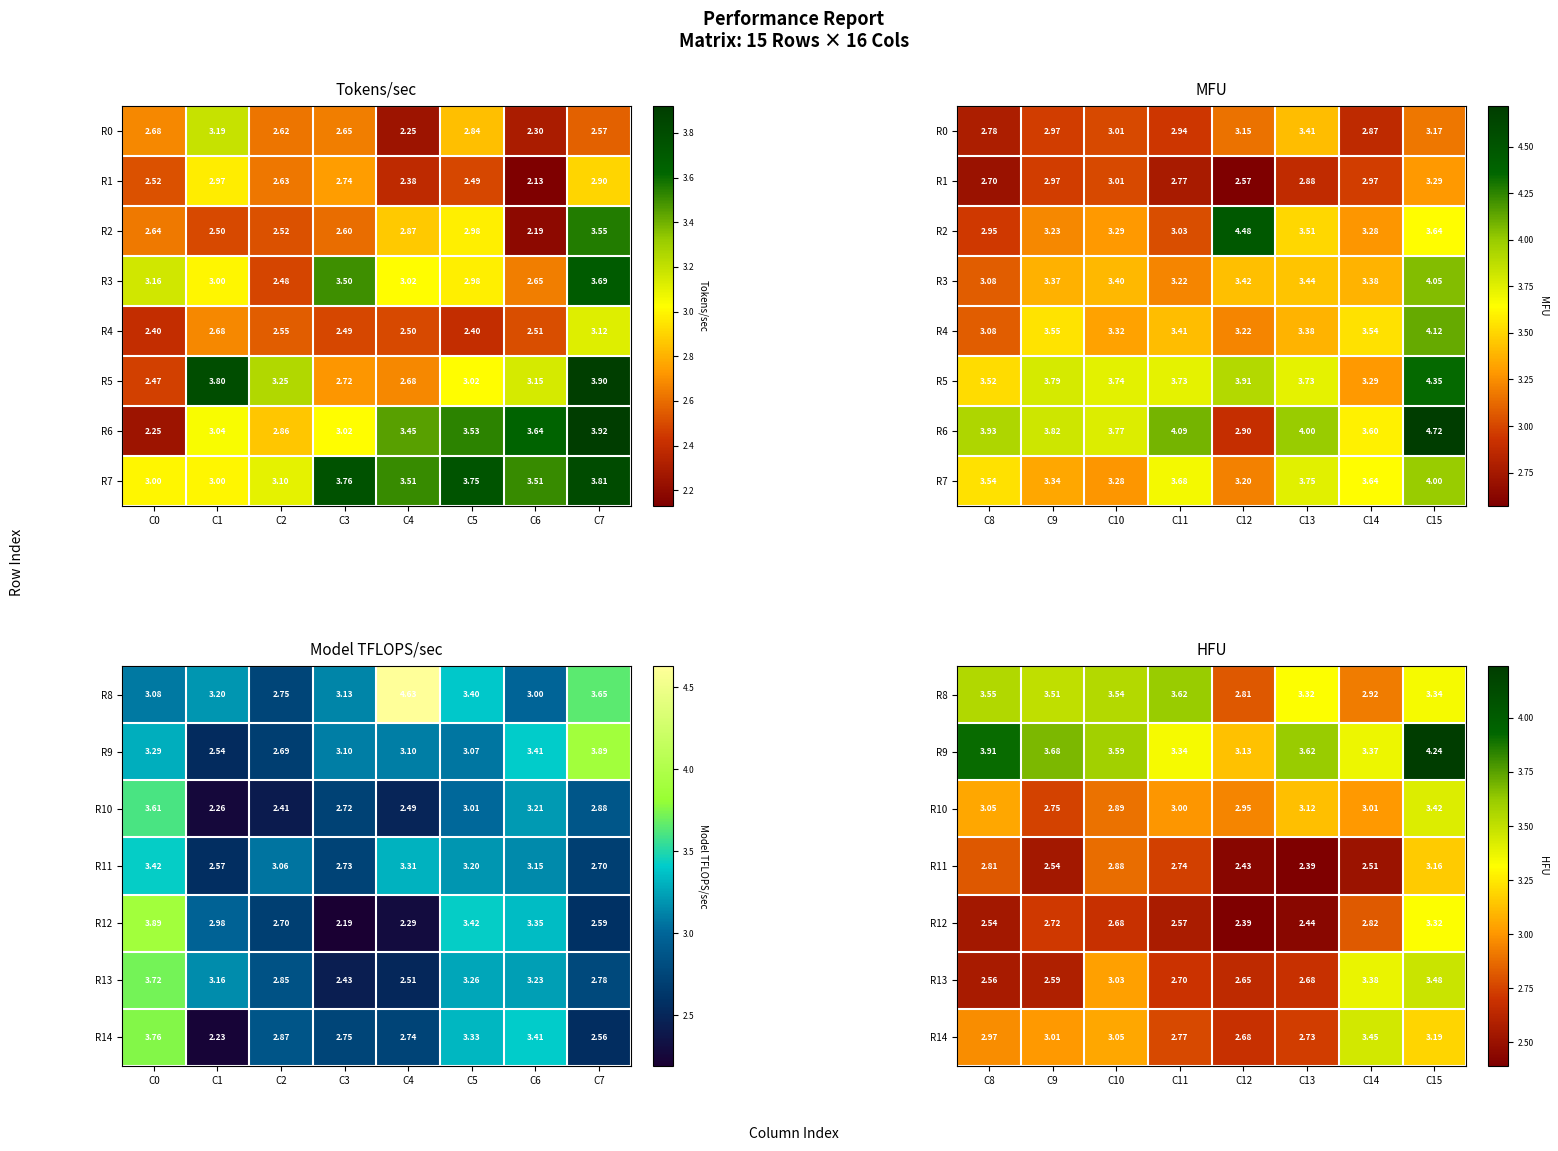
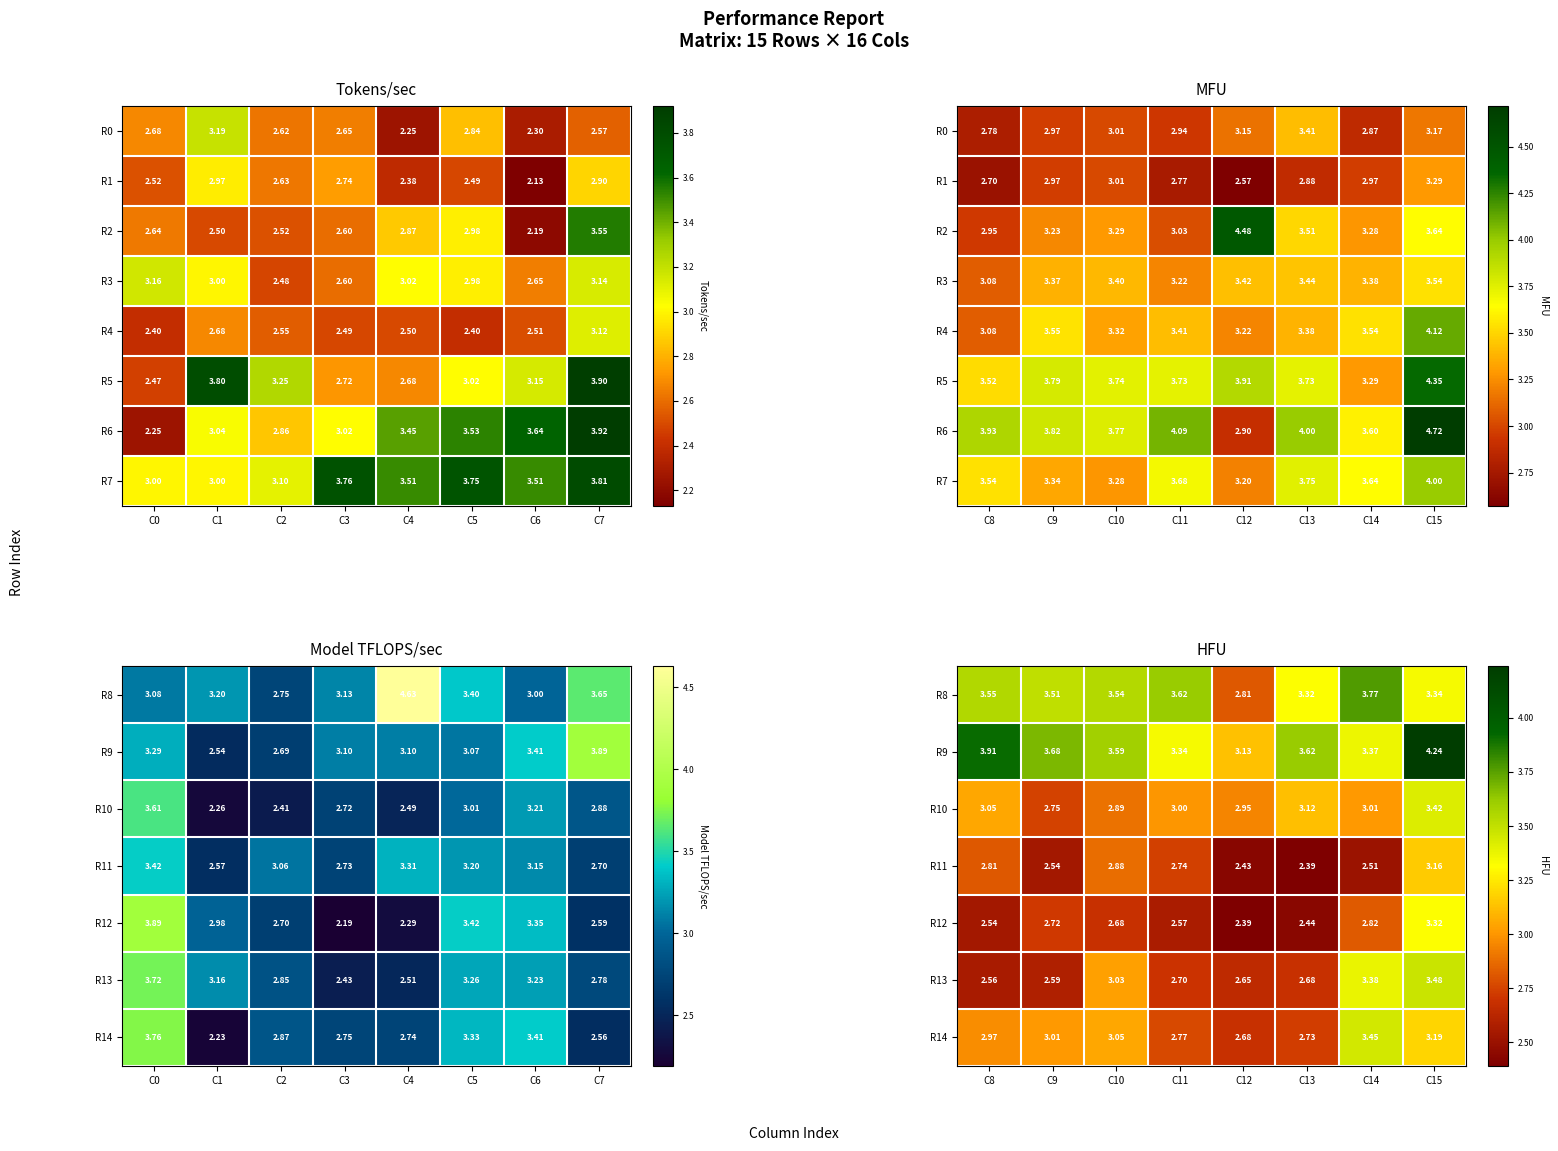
  {
    "Tokens/sec": {
      "R3": {
        "C0": 3.16,
        "C1": 3.00,
        "C2": 2.48,
-       "C3": 3.50,
+       "C3": 2.60,
        "C4": 3.02,
        "C5": 2.98,
        "C6": 2.65,
-       "C7": 3.69
+       "C7": 3.14
      }
    },
    "MFU": {
      "R3": {
        "C8": 3.08,
        "C9": 3.37,
        "C10": 3.40,
        "C11": 3.22,
        "C12": 3.42,
        "C13": 3.44,
        "C14": 3.38,
-       "C15": 4.05
+       "C15": 3.54
      }
    },
    "HFU": {
      "R8": {
        "C8": 3.55,
        "C9": 3.51,
        "C10": 3.54,
        "C11": 3.62,
        "C12": 2.81,
        "C13": 3.32,
-       "C14": 2.92,
+       "C14": 3.77,
        "C15": 3.34
      }
    }
  }
